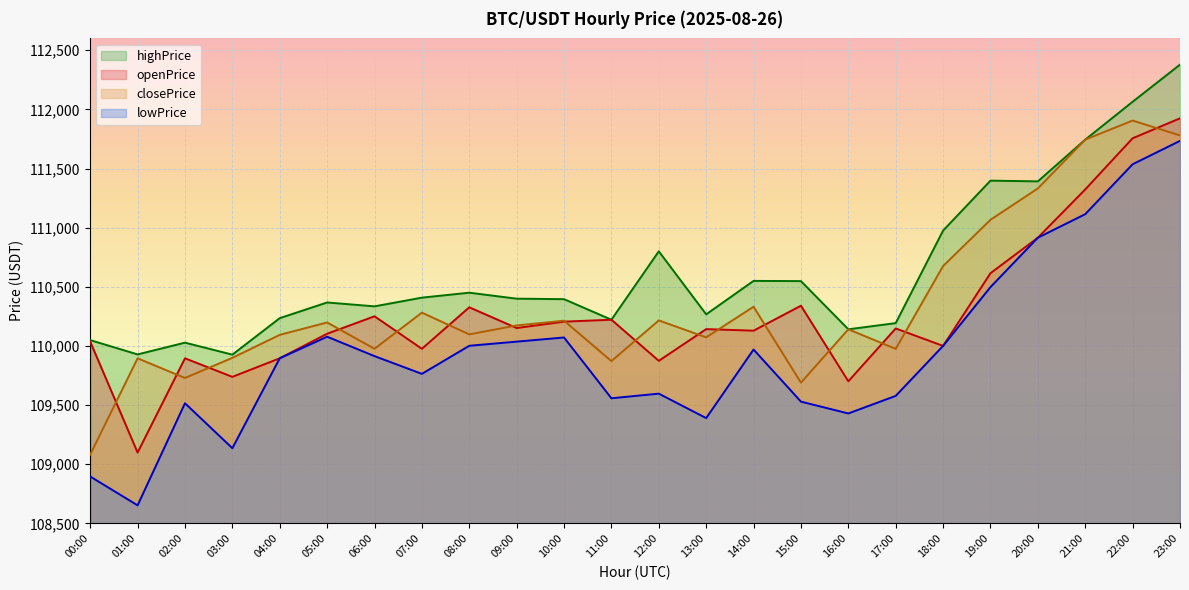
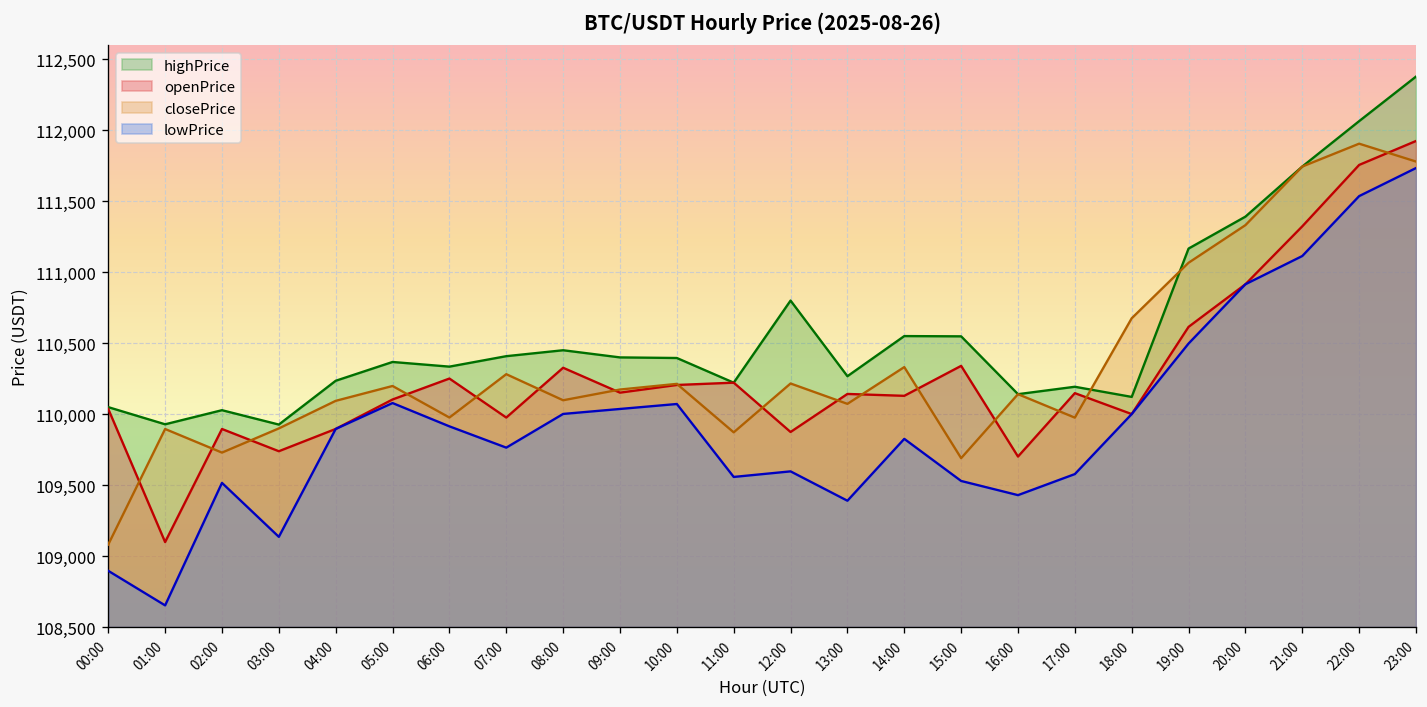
  {
    "highPrice": {
      "01:00": "109,930",
      "02:00": "110,030",
      "03:00": "109,930",
      "04:00": "110,240",
      "05:00": "110,370",
      "06:00": "110,330",
      "07:00": "110,410",
      "08:00": "110,450",
      "09:00": "110,400",
      "10:00": "110,400",
      "12:00": "110,800",
      "13:00": "110,270",
      "14:00": "110,550",
      "15:00": "110,550",
      "17:00": "110,190",
-     "18:00": "110,980",
-     "19:00": "111,400",
+     "18:00": "110,120",
+     "19:00": "111,170",
      "20:00": "111,390",
      "22:00": "112,060",
      "23:00": "112,380"
    },
    "lowPrice": {
      "00:00": "108,900",
      "01:00": "108,650",
      "02:00": "109,520",
      "03:00": "109,140",
      "05:00": "110,080",
      "06:00": "109,910",
      "07:00": "109,760",
      "08:00": "110,000",
      "09:00": "110,040",
      "10:00": "110,070",
      "11:00": "109,560",
      "12:00": "109,600",
      "13:00": "109,390",
-     "14:00": "109,970",
+     "14:00": "109,830",
      "15:00": "109,530",
      "16:00": "109,430",
      "17:00": "109,580",
      "19:00": "110,500",
      "21:00": "111,110",
      "22:00": "111,540",
      "23:00": "111,730"
    }
  }
